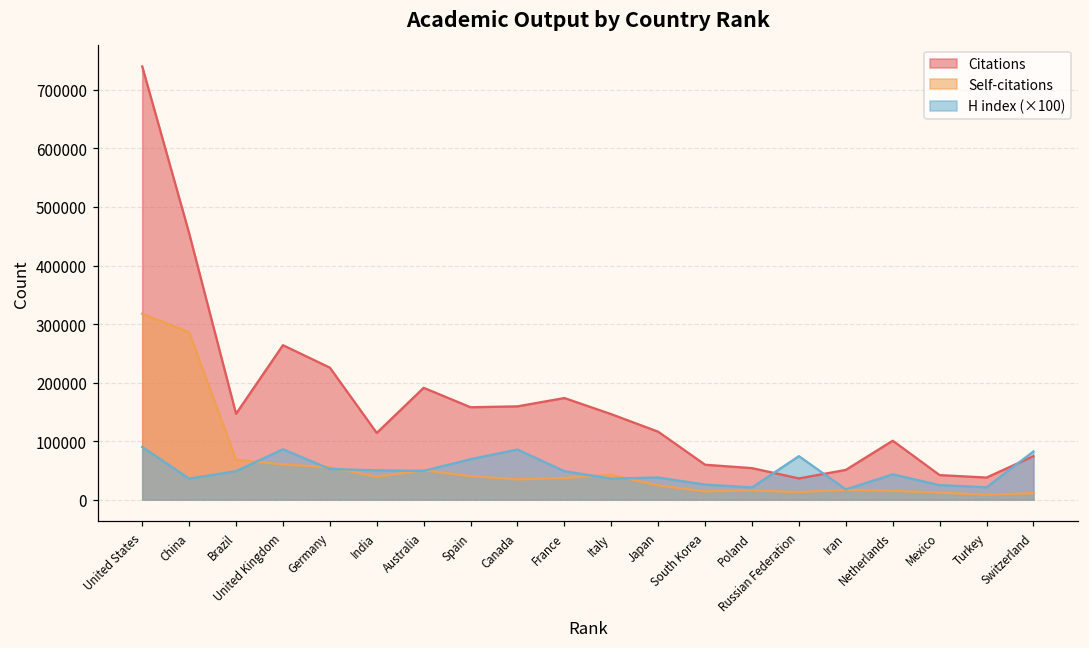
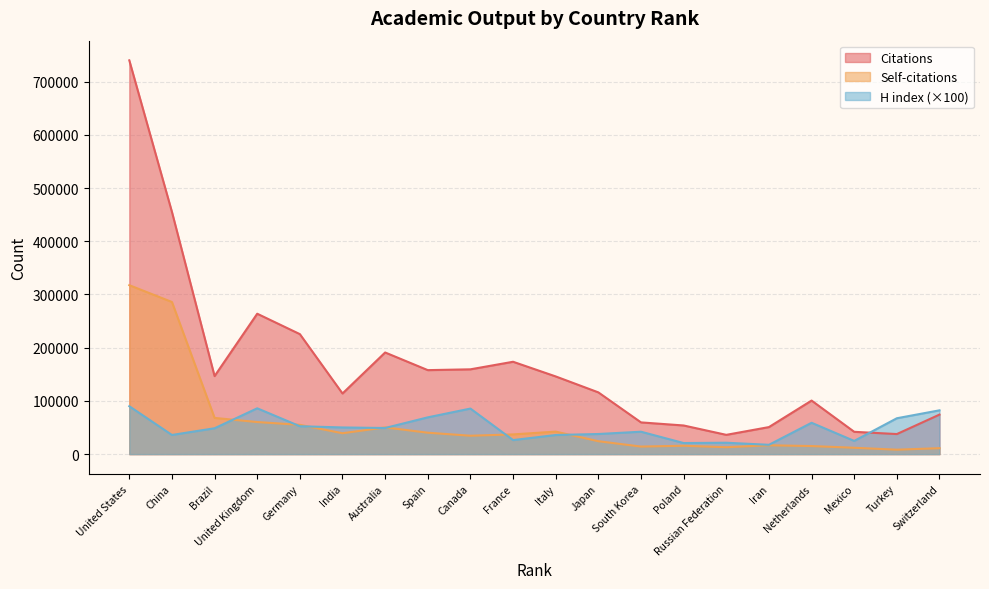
  {
    "H index (×100)": {
      "United States": 90000,
      "China": 40000,
      "Brazil": 50000,
      "United Kingdom": 90000,
      "India": 50000,
      "Spain": 70000,
      "Canada": 90000,
-     "France": 50000,
+     "France": 30000,
      "Italy": 40000,
      "Japan": 40000,
-     "South Korea": 30000,
+     "South Korea": 40000,
      "Poland": 20000,
-     "Russian Federation": 70000,
-     "Netherlands": 40000,
+     "Russian Federation": 20000,
+     "Netherlands": 60000,
      "Mexico": 20000,
-     "Turkey": 20000,
+     "Turkey": 70000,
      "Switzerland": 80000
    }
  }
